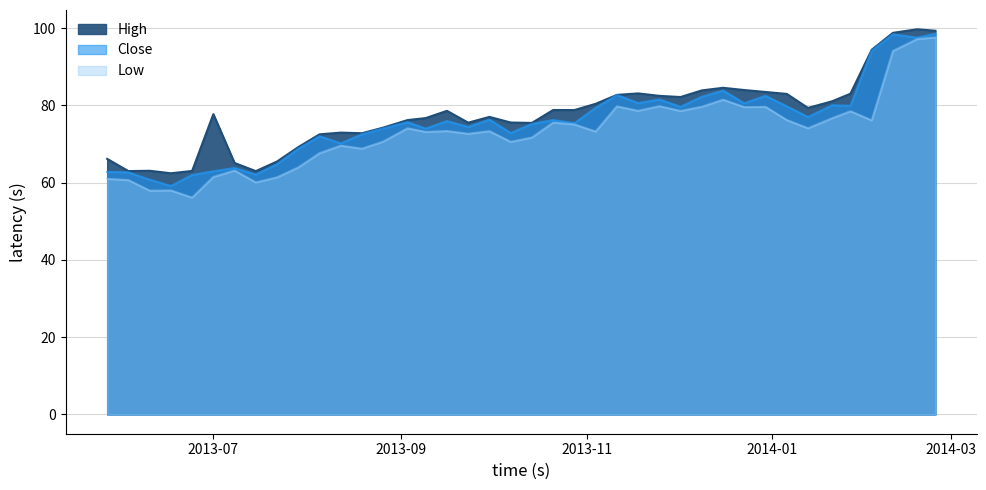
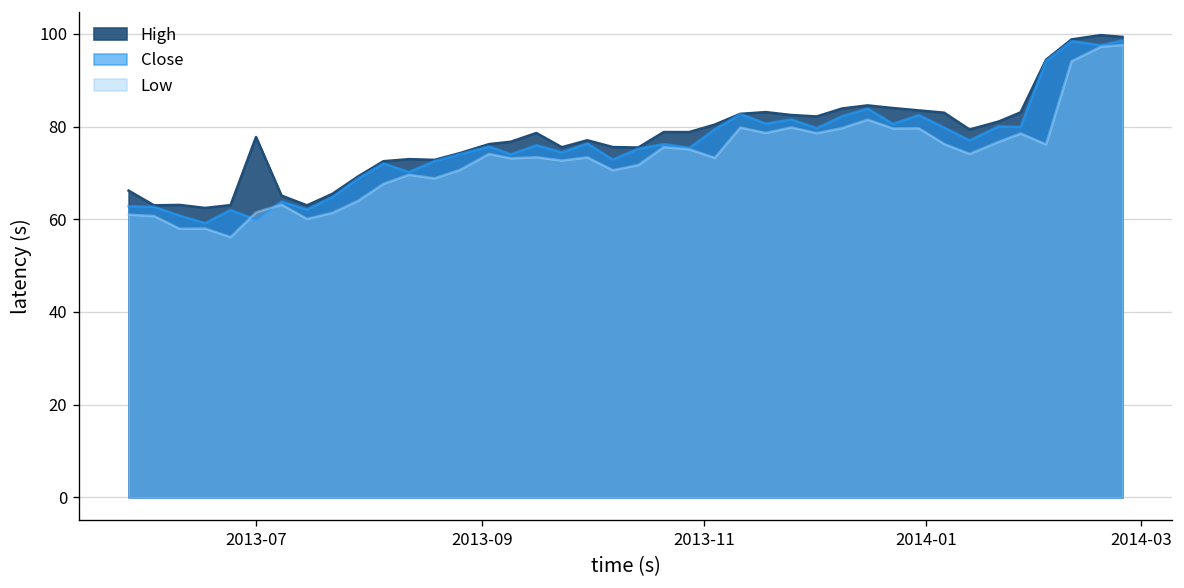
  {
    "High": {
      "2013-07": 78
    },
    "Close": {
-     "2013-07": 63
+     "2013-07": 60
    },
    "Low": {
      "2013-07": 62
    }
  }
